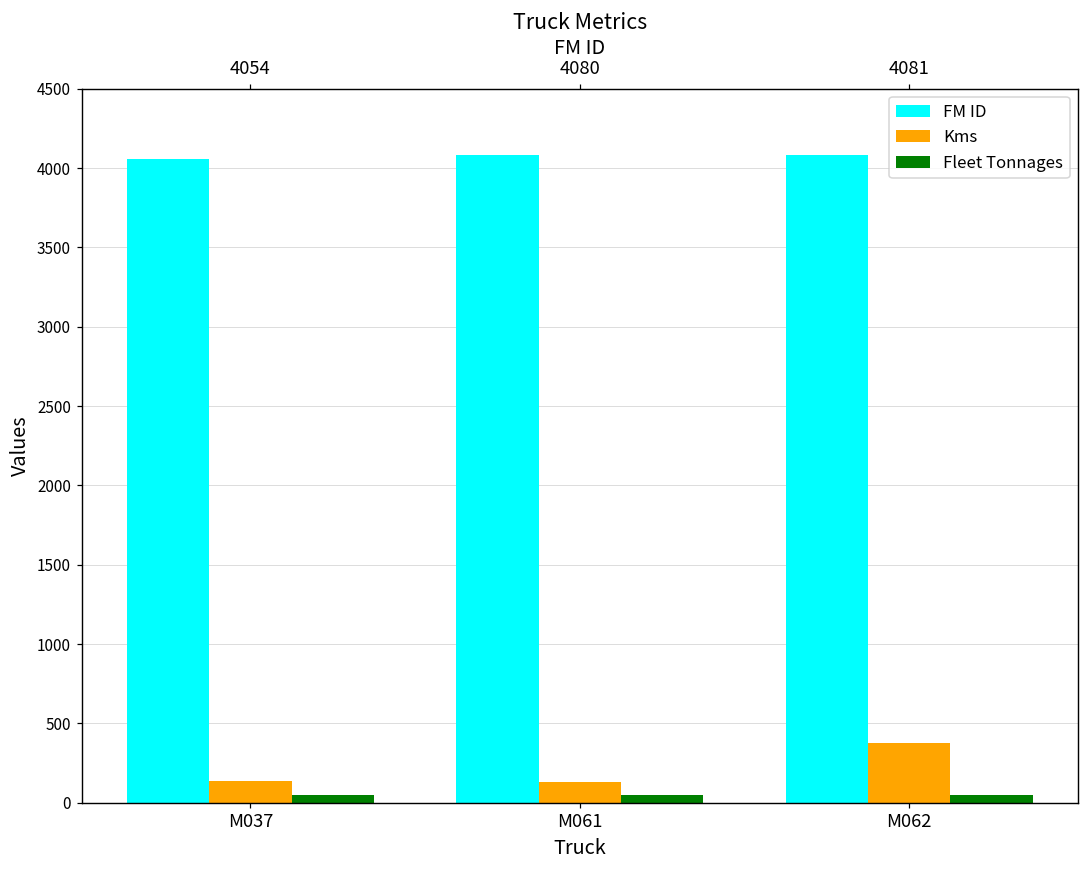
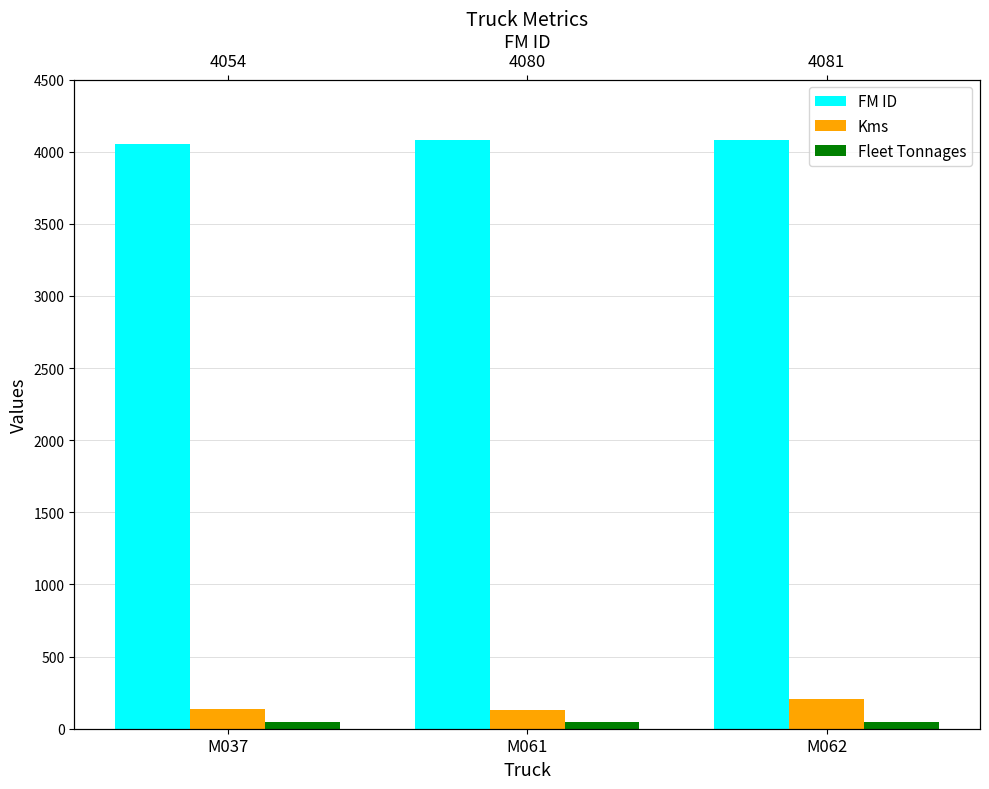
  {
    "Kms": {
      "M037": 140,
      "M061": 130,
-     "M062": 380
+     "M062": 200
    }
  }
